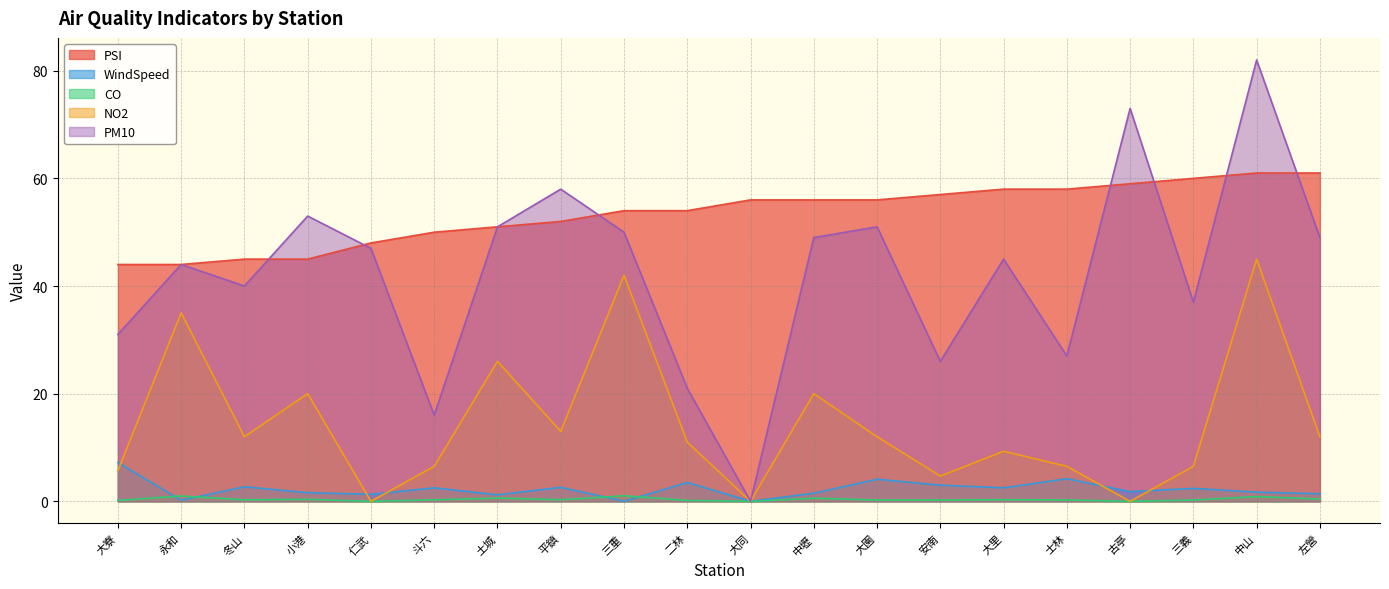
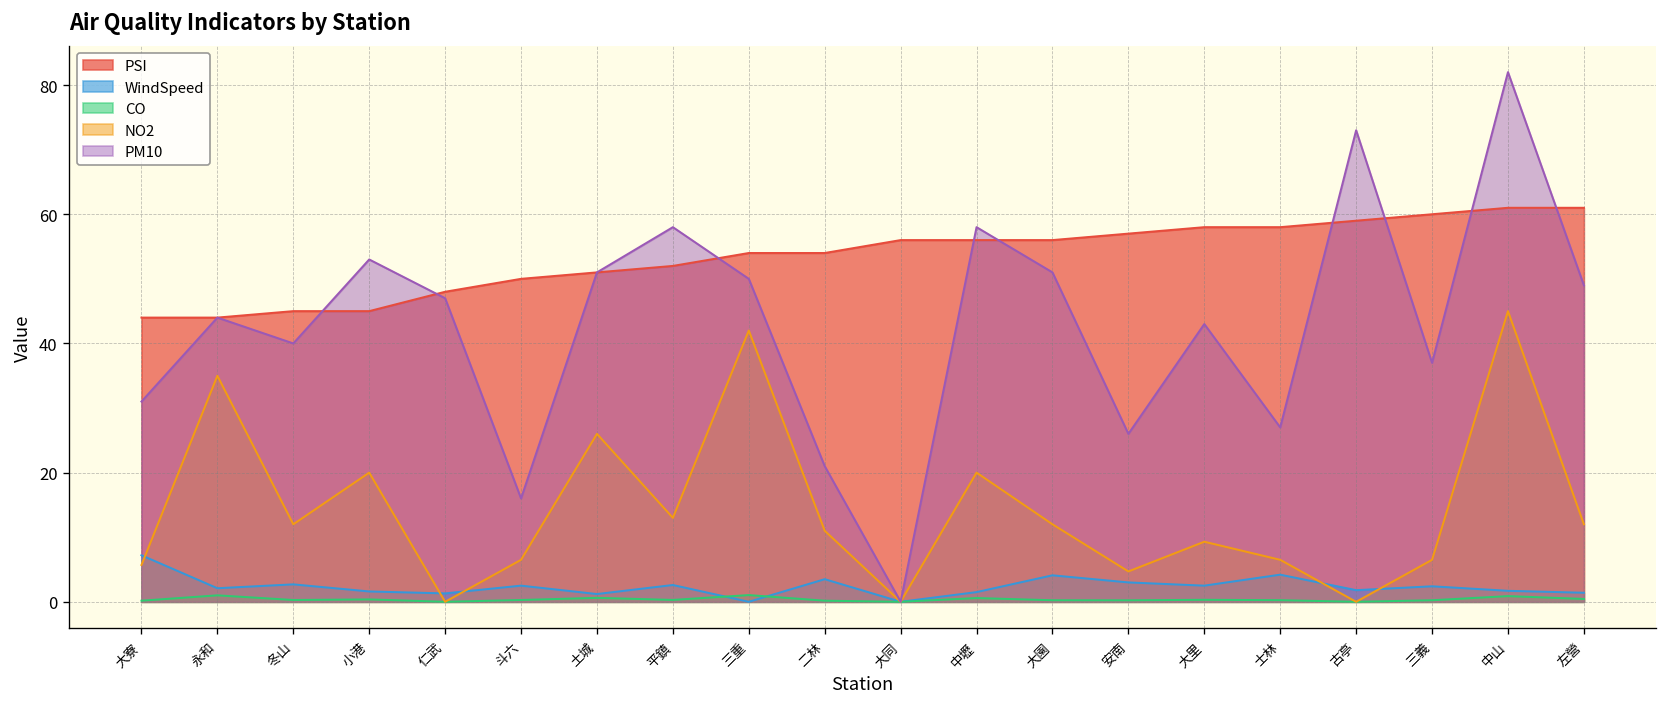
  {
    "PSI": {
      "大寮": 44,
      "冬山": 45,
      "小港": 45,
      "仁武": 48,
      "斗六": 50,
      "平鎮": 52,
      "三重": 54,
      "二林": 54,
      "大同": 56,
      "中壢": 56,
      "大園": 56,
      "安南": 57,
      "大里": 58,
      "士林": 58,
      "古亭": 59,
      "三義": 60,
      "中山": 61,
      "左營": 61
    },
    "WindSpeed": {
      "大寮": 7,
-     "永和": 0,
+     "永和": 2,
      "冬山": 3,
      "小港": 2,
      "仁武": 1,
      "斗六": 3,
      "土城": 1,
      "平鎮": 3,
      "三重": 0,
      "二林": 4,
      "中壢": 2,
      "大園": 4,
      "安南": 3,
      "大里": 3,
      "士林": 4,
      "古亭": 2,
      "三義": 2,
      "中山": 2,
      "左營": 1
    },
    "CO": {
      "大寮": 0,
      "永和": 1,
      "冬山": 0,
      "小港": 0,
      "斗六": 0,
      "土城": 1,
      "平鎮": 0,
      "三重": 1,
      "二林": 0,
      "中壢": 1,
      "大園": 0,
      "安南": 0,
      "大里": 0,
      "士林": 0,
      "三義": 0,
      "中山": 1,
      "左營": 0
    },
    "NO2": {
      "大寮": 6,
      "永和": 35,
      "冬山": 12,
      "小港": 20,
      "斗六": 7,
      "土城": 26,
      "平鎮": 13,
      "三重": 42,
      "二林": 11,
      "中壢": 20,
      "大園": 12,
      "安南": 5,
      "大里": 9,
      "士林": 7,
      "三義": 7,
      "中山": 45,
      "左營": 12
    },
    "PM10": {
      "大寮": 31,
      "冬山": 40,
      "小港": 53,
      "仁武": 47,
      "斗六": 16,
      "平鎮": 58,
      "三重": 50,
      "二林": 21,
-     "中壢": 49,
+     "中壢": 58,
      "大園": 51,
      "安南": 26,
-     "大里": 45,
+     "大里": 43,
      "士林": 27,
      "古亭": 73,
      "三義": 37,
      "中山": 82,
      "左營": 49
    }
  }
